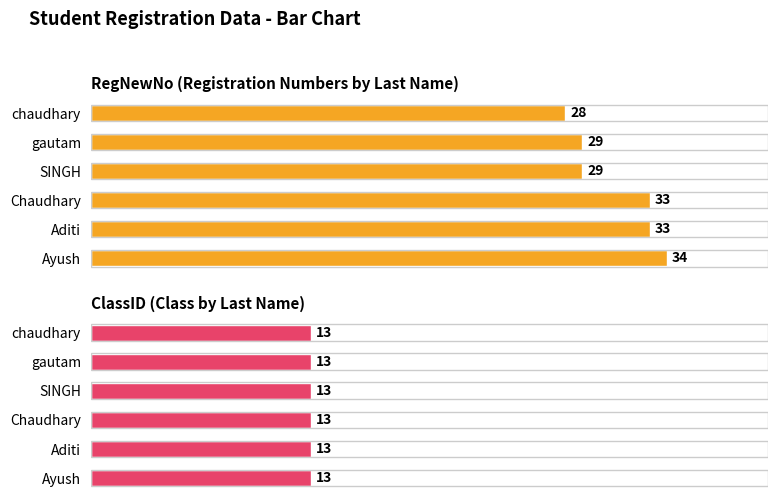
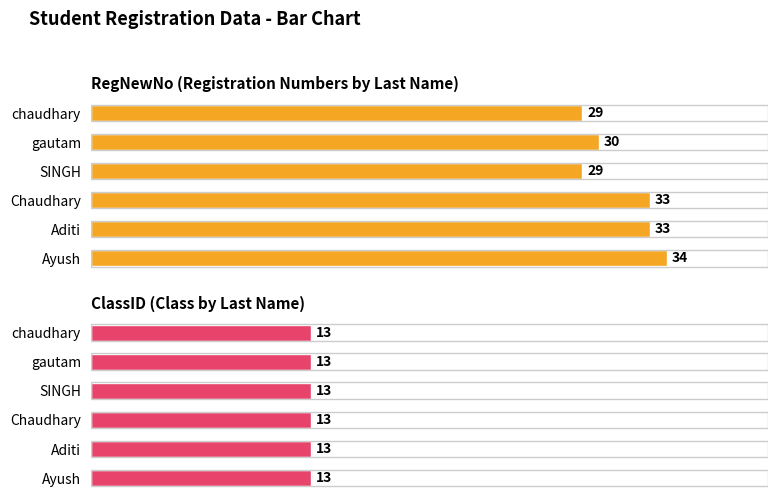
  {
    "RegNewNo (Registration Numbers by Last Name)": {
-     "chaudhary": 28,
-     "gautam": 29,
+     "chaudhary": 29,
+     "gautam": 30,
      "SINGH": 29,
      "Chaudhary": 33,
      "Aditi": 33,
      "Ayush": 34
    },
    "ClassID (Class by Last Name)": {
      "chaudhary": 13,
      "gautam": 13,
      "SINGH": 13,
      "Chaudhary": 13,
      "Aditi": 13,
      "Ayush": 13
    }
  }
